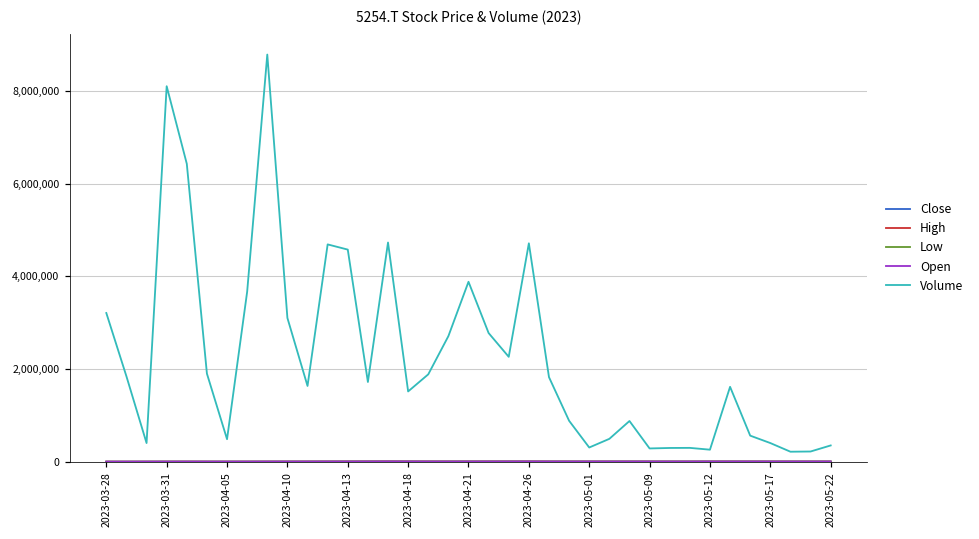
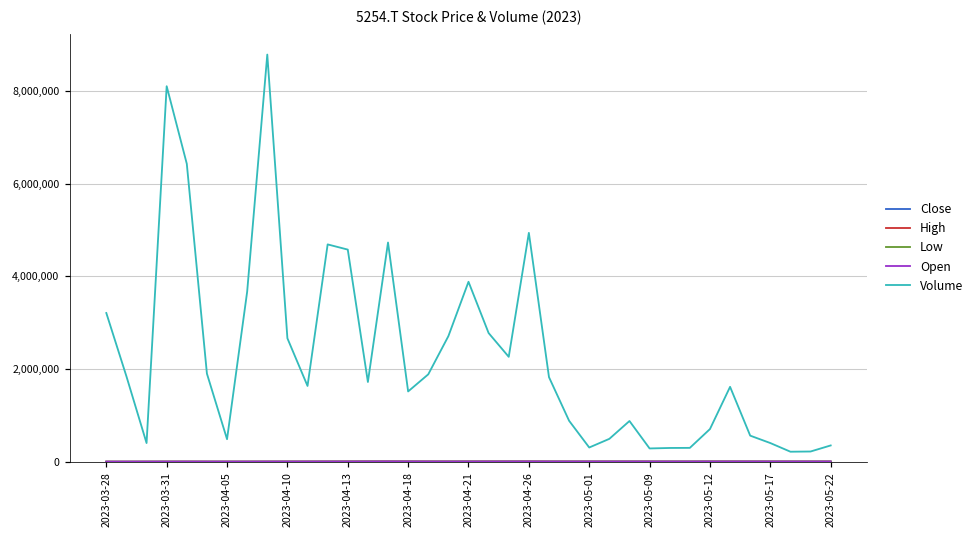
  {
    "Open": {
      "2023-03-28": "0",
      "2023-03-31": "0",
      "2023-04-05": "0",
      "2023-04-10": "0",
      "2023-04-13": "0",
      "2023-04-18": "0",
      "2023-04-21": "0",
      "2023-04-26": "0",
      "2023-05-01": "0",
      "2023-05-09": "0",
      "2023-05-12": "0",
      "2023-05-17": "0",
      "2023-05-22": "0"
    },
    "Volume": {
      "2023-03-28": "3,200,000",
      "2023-03-31": "8,100,000",
      "2023-04-05": "500,000",
-     "2023-04-10": "3,100,000",
+     "2023-04-10": "2,700,000",
      "2023-04-13": "4,600,000",
      "2023-04-18": "1,500,000",
      "2023-04-21": "3,900,000",
-     "2023-04-26": "4,700,000",
+     "2023-04-26": "4,900,000",
      "2023-05-01": "300,000",
      "2023-05-09": "300,000",
-     "2023-05-12": "300,000",
+     "2023-05-12": "700,000",
      "2023-05-17": "400,000",
      "2023-05-22": "400,000"
    }
  }
